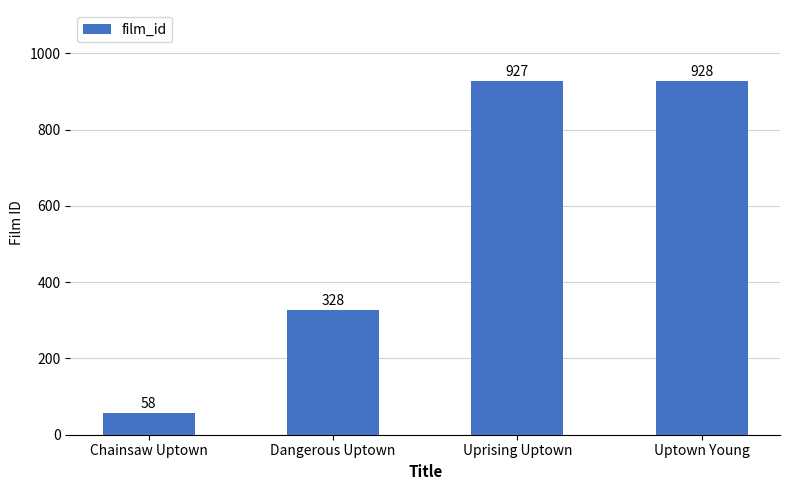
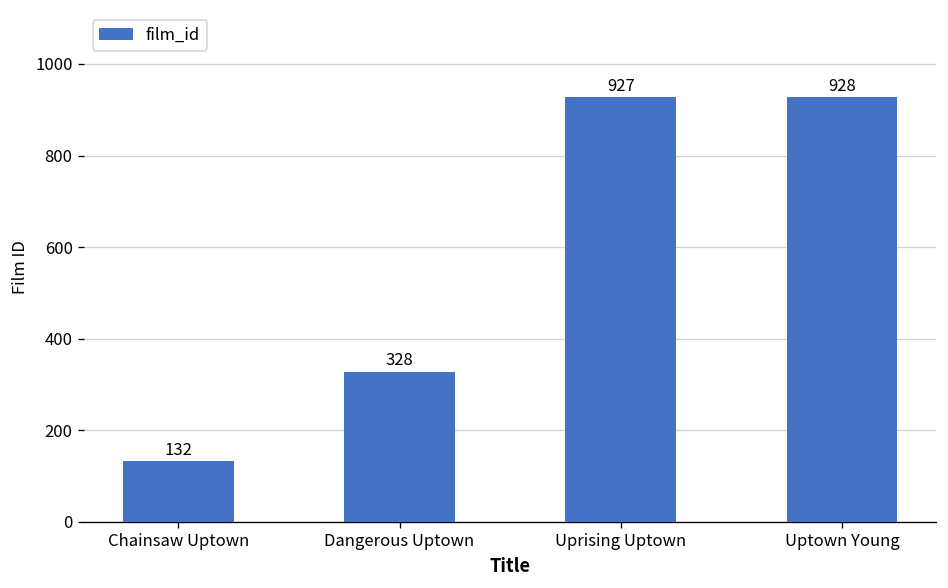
  {
-   "Chainsaw Uptown": 58,
+   "Chainsaw Uptown": 132,
    "Dangerous Uptown": 328,
    "Uprising Uptown": 927,
    "Uptown Young": 928
  }
